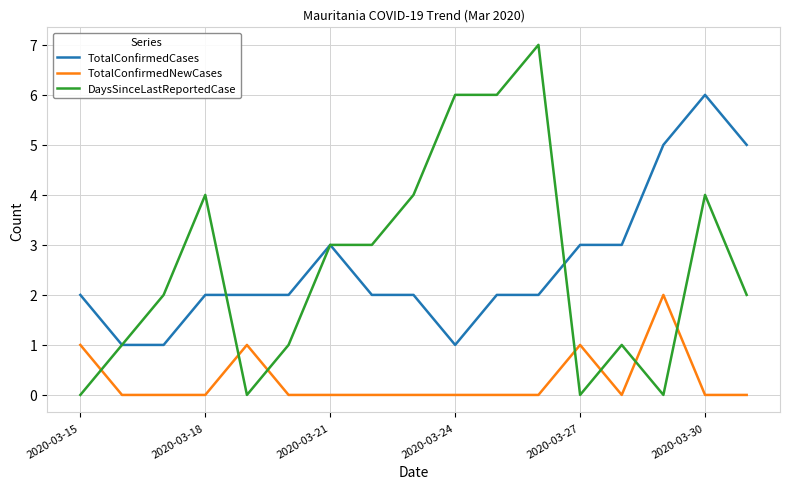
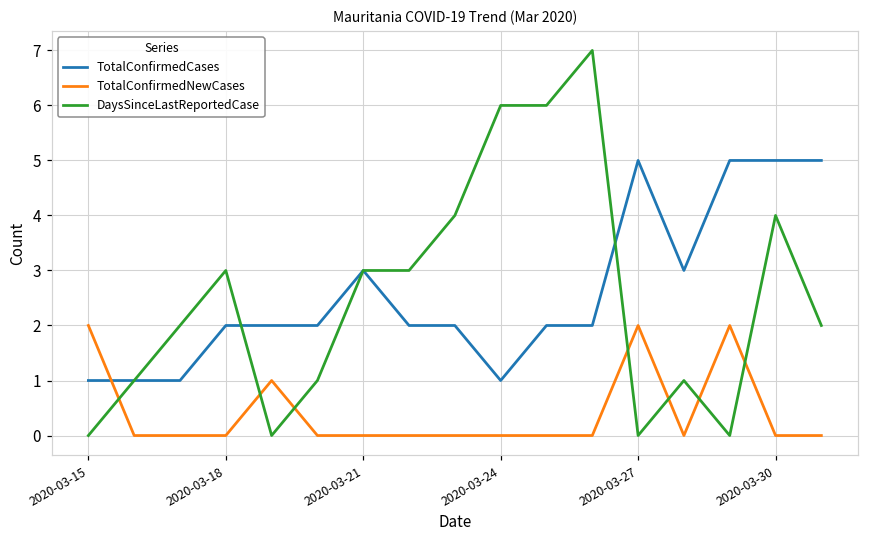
  {
    "TotalConfirmedCases": {
-     "2020-03-15": 2,
+     "2020-03-15": 1,
      "2020-03-18": 2,
      "2020-03-24": 1,
-     "2020-03-27": 3,
-     "2020-03-30": 6
+     "2020-03-27": 5,
+     "2020-03-30": 5
    },
    "TotalConfirmedNewCases": {
-     "2020-03-15": 1,
+     "2020-03-15": 2,
      "2020-03-18": 0,
      "2020-03-21": 0,
      "2020-03-24": 0,
-     "2020-03-27": 1,
+     "2020-03-27": 2,
      "2020-03-30": 0
    },
    "DaysSinceLastReportedCase": {
      "2020-03-15": 0,
-     "2020-03-18": 4,
+     "2020-03-18": 3,
      "2020-03-24": 6,
      "2020-03-27": 0,
      "2020-03-30": 4
    }
  }
